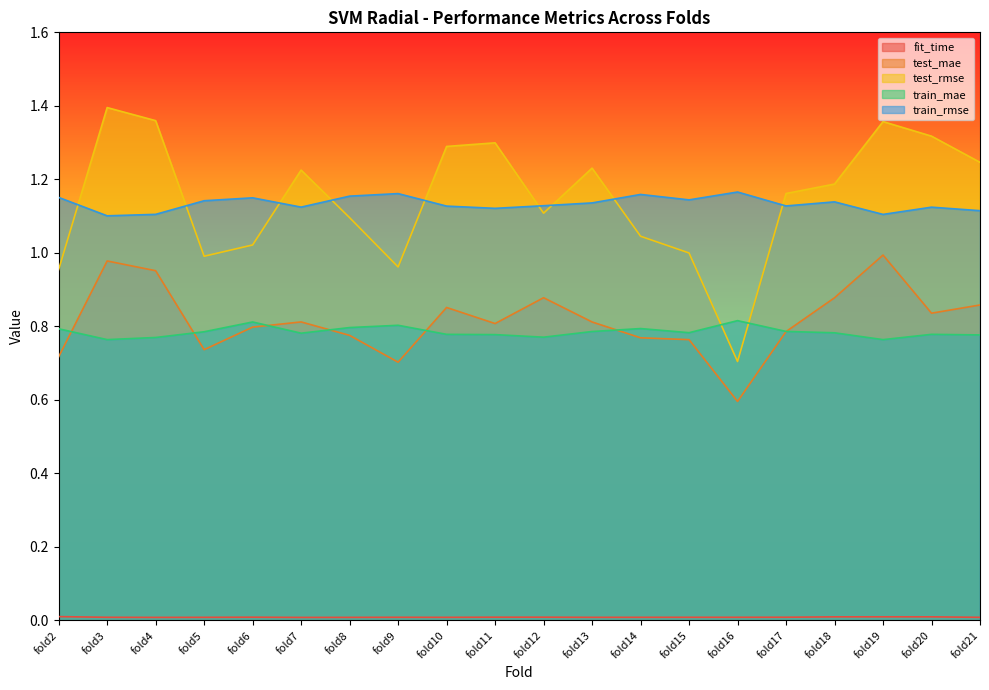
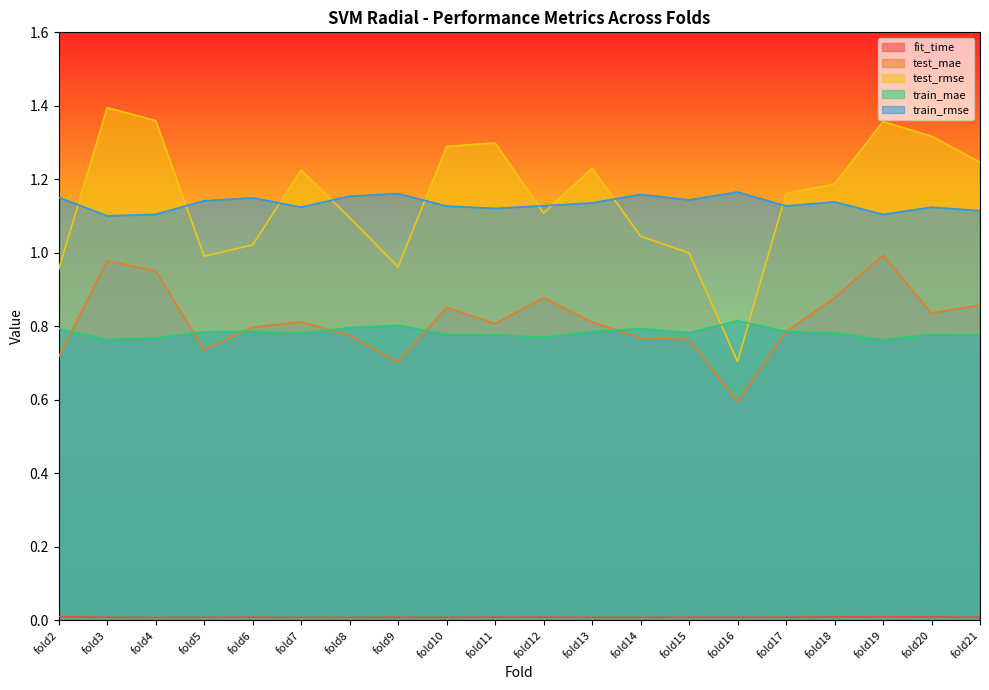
  {
    "test_rmse": {
      "fold2": 0.95,
      "fold3": 1.40,
      "fold4": 1.36,
      "fold5": 0.99,
      "fold6": 1.02,
      "fold7": 1.23,
      "fold8": 1.10,
      "fold9": 0.96,
      "fold10": 1.29,
      "fold11": 1.30,
      "fold12": 1.11,
      "fold13": 1.23,
      "fold14": 1.05,
      "fold15": 1.00,
      "fold16": 0.70,
      "fold17": 1.16,
      "fold18": 1.19,
      "fold19": 1.36,
      "fold20": 1.32,
      "fold21": 1.25
    },
    "train_mae": {
      "fold2": 0.79,
      "fold3": 0.76,
      "fold4": 0.77,
      "fold5": 0.79,
-     "fold6": 0.81,
+     "fold6": 0.79,
      "fold7": 0.78,
      "fold8": 0.80,
      "fold9": 0.80,
      "fold10": 0.78,
      "fold11": 0.78,
      "fold12": 0.77,
      "fold13": 0.79,
      "fold14": 0.79,
      "fold15": 0.78,
      "fold16": 0.82,
      "fold18": 0.78,
      "fold19": 0.76,
      "fold20": 0.78,
      "fold21": 0.78
    },
    "train_rmse": {
      "fold2": 1.15,
      "fold3": 1.10,
      "fold4": 1.10,
      "fold5": 1.14,
      "fold6": 1.15,
      "fold7": 1.12,
      "fold8": 1.15,
      "fold9": 1.16,
      "fold10": 1.13,
      "fold11": 1.12,
      "fold12": 1.13,
      "fold13": 1.14,
      "fold14": 1.16,
      "fold15": 1.14,
      "fold16": 1.17,
      "fold17": 1.13,
      "fold18": 1.14,
      "fold19": 1.10,
      "fold20": 1.12,
      "fold21": 1.11
    }
  }
